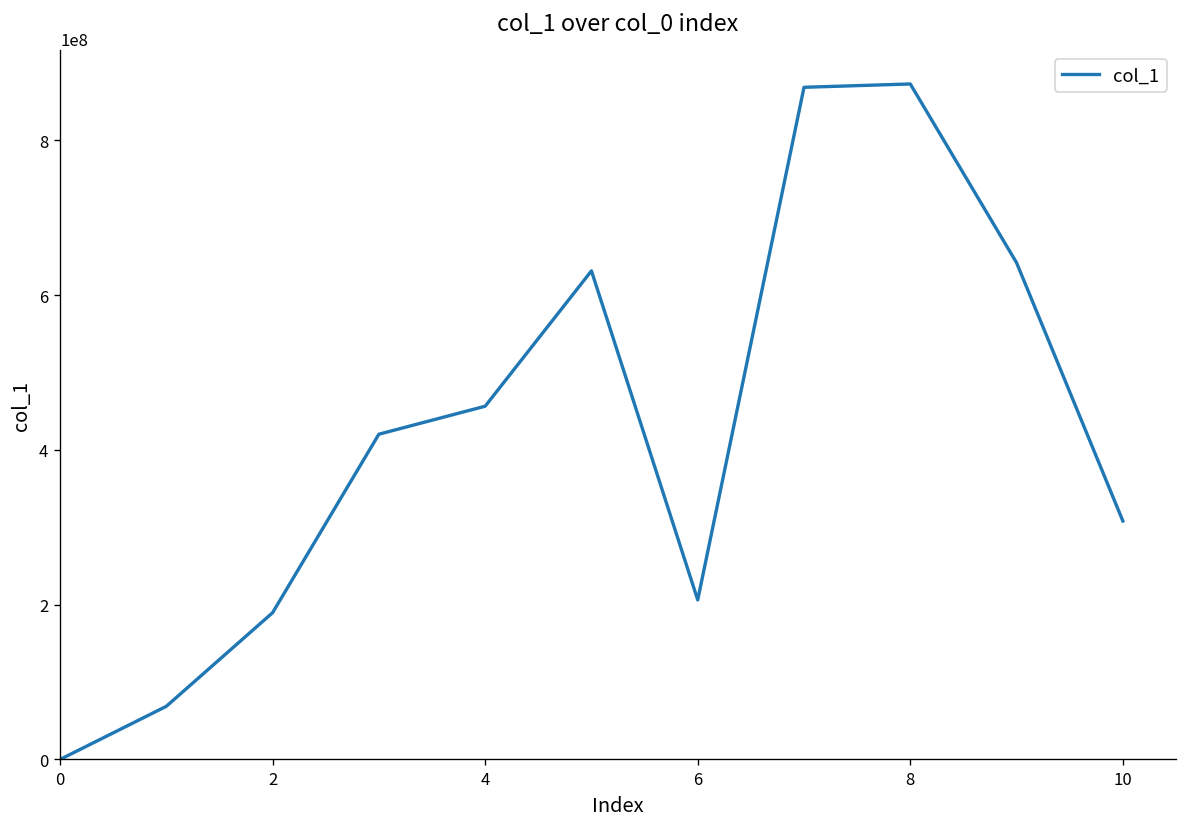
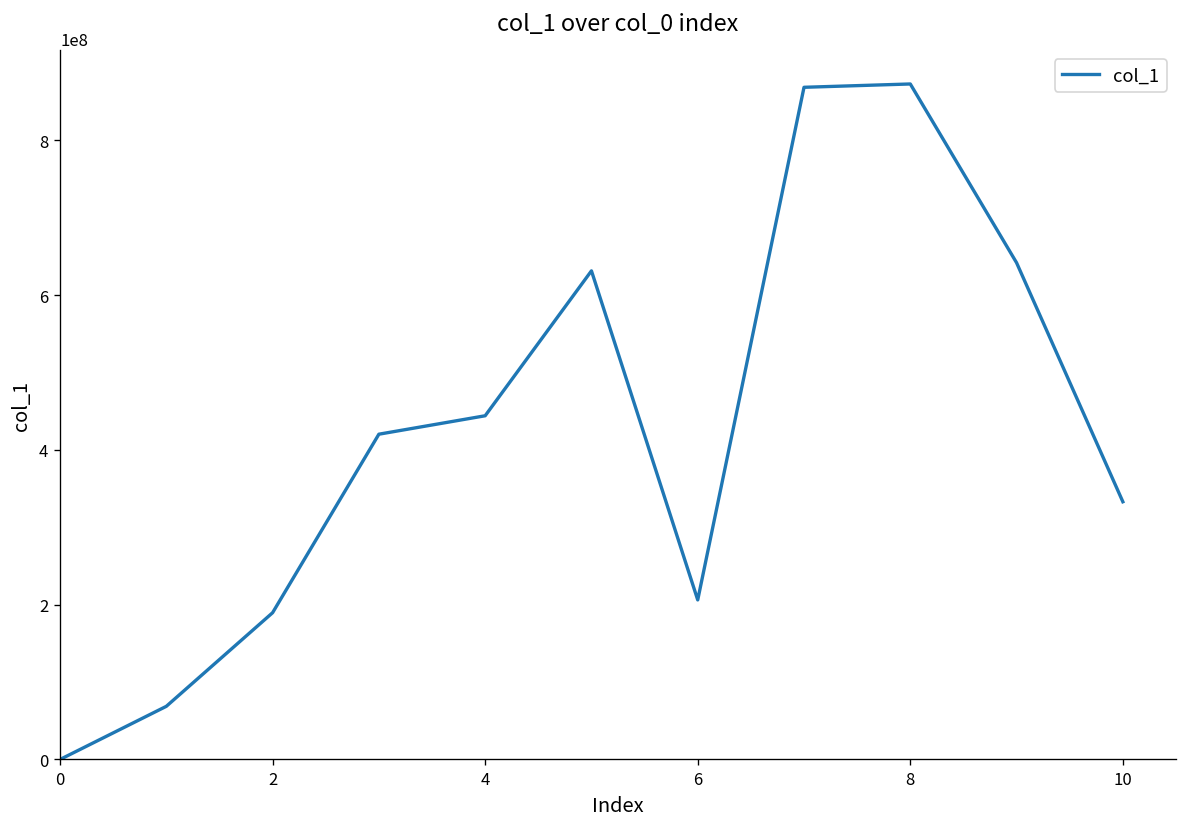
  {
    "0": 0,
    "2": 190000000,
-   "4": 460000000,
+   "4": 440000000,
    "6": 210000000,
    "8": 870000000,
-   "10": 310000000
+   "10": 330000000
  }
